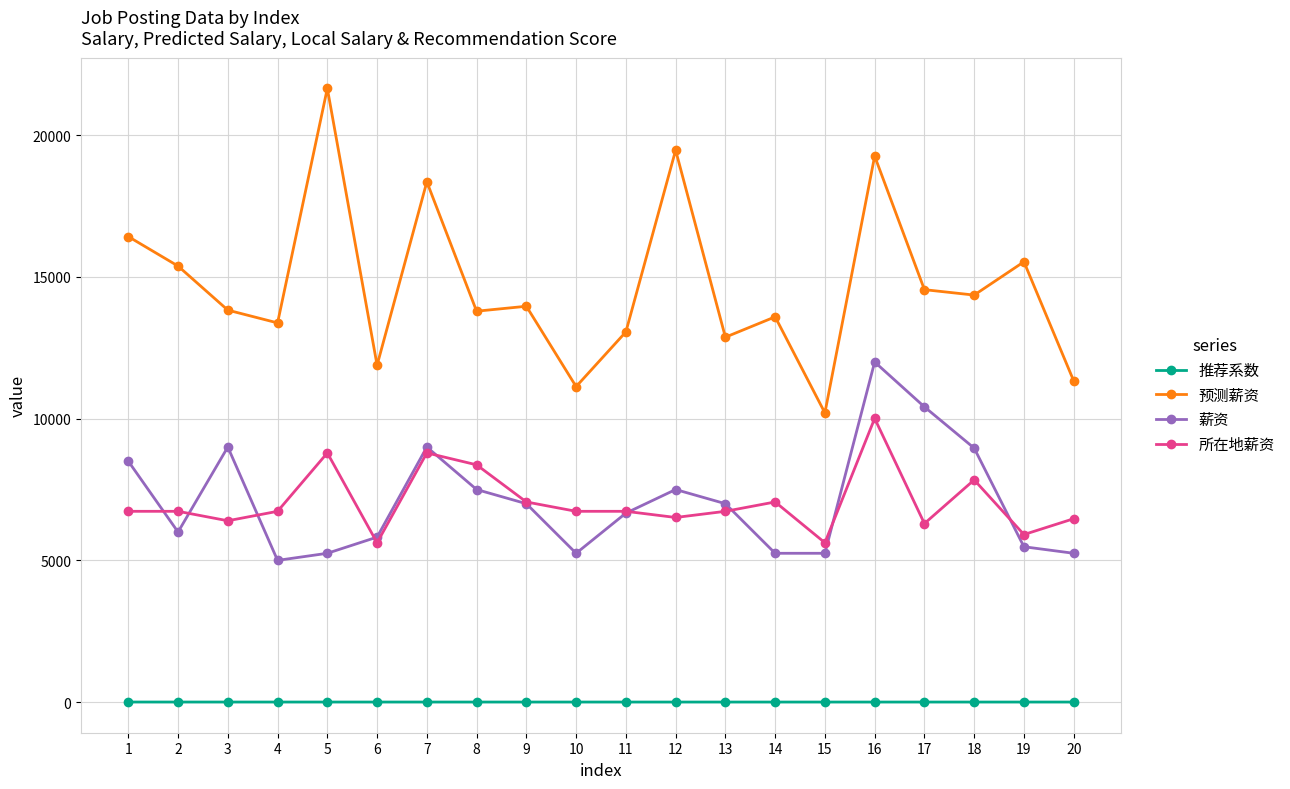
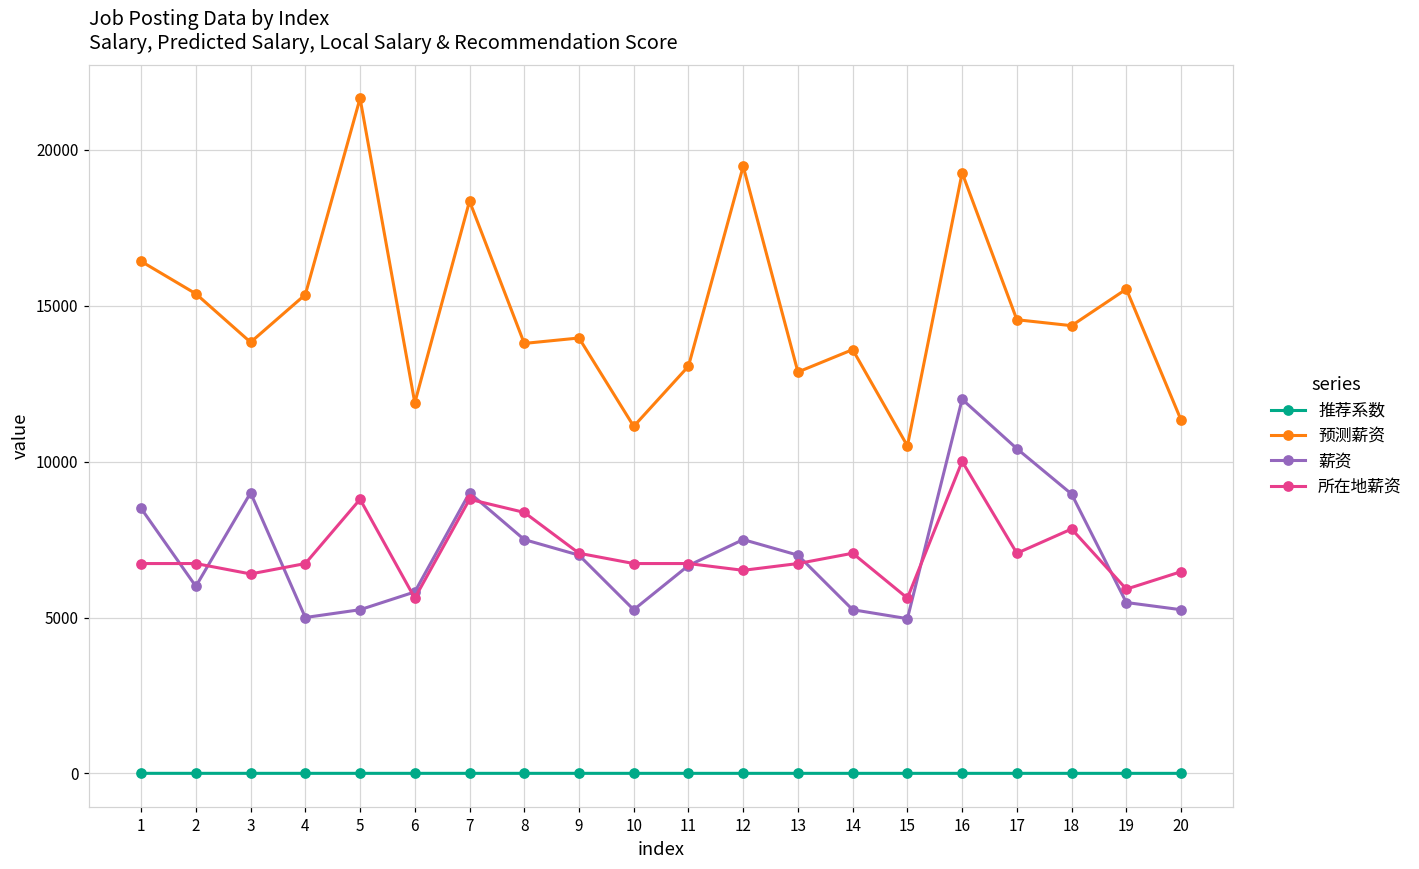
  {
    "推荐系数": {
      "1": 0,
      "2": 0,
      "3": 0,
      "4": 0,
      "5": 0,
      "6": 0,
      "7": 0,
      "8": 0,
      "9": 0,
      "10": 0,
      "11": 0,
      "12": 0,
      "13": 0,
      "14": 0,
      "15": 0,
      "16": 0,
      "17": 0,
      "18": 0,
      "19": 0,
      "20": 0
    },
    "预测薪资": {
      "1": 16400,
      "2": 15400,
      "3": 13800,
-     "4": 13400,
+     "4": 15400,
      "5": 21700,
      "6": 11900,
      "7": 18400,
      "8": 13800,
      "9": 14000,
      "10": 11100,
      "11": 13100,
      "12": 19500,
      "13": 12900,
      "14": 13600,
-     "15": 10200,
+     "15": 10500,
      "16": 19300,
      "17": 14600,
      "18": 14400,
      "19": 15500,
      "20": 11300
    },
    "薪资": {
      "1": 8500,
      "2": 6000,
      "3": 9000,
      "4": 5000,
      "5": 5300,
      "6": 5800,
      "7": 9000,
      "8": 7500,
      "10": 5300,
      "12": 7500,
      "13": 7000,
      "14": 5300,
-     "15": 5300,
+     "15": 5000,
      "16": 12000,
      "17": 10400,
      "18": 9000,
      "19": 5500,
      "20": 5300
    },
    "所在地薪资": {
      "1": 6700,
      "2": 6700,
      "3": 6400,
      "4": 6700,
      "5": 8800,
      "6": 5600,
      "7": 8800,
      "8": 8400,
      "10": 6700,
      "12": 6500,
      "13": 6700,
      "14": 7100,
      "15": 5600,
      "16": 10000,
-     "17": 6300,
+     "17": 7100,
      "18": 7800,
      "19": 5900,
      "20": 6500
    }
  }
